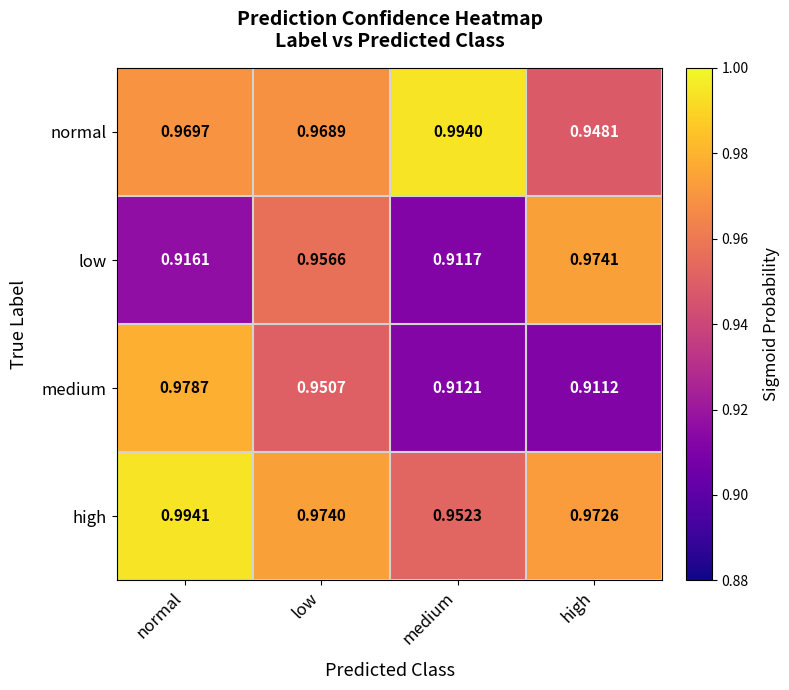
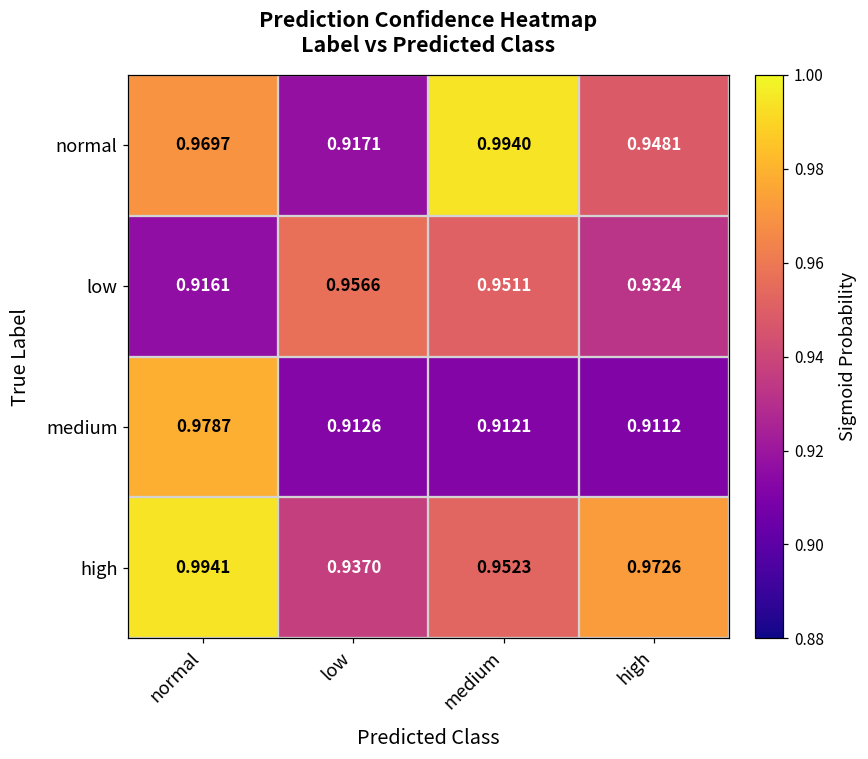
  {
    "normal": {
      "normal": 0.9697,
-     "low": 0.9689,
+     "low": 0.9171,
      "medium": 0.9940,
      "high": 0.9481
    },
    "low": {
      "normal": 0.9161,
      "low": 0.9566,
-     "medium": 0.9117,
-     "high": 0.9741
+     "medium": 0.9511,
+     "high": 0.9324
    },
    "medium": {
      "normal": 0.9787,
-     "low": 0.9507,
+     "low": 0.9126,
      "medium": 0.9121,
      "high": 0.9112
    },
    "high": {
      "normal": 0.9941,
-     "low": 0.9740,
+     "low": 0.9370,
      "medium": 0.9523,
      "high": 0.9726
    }
  }
